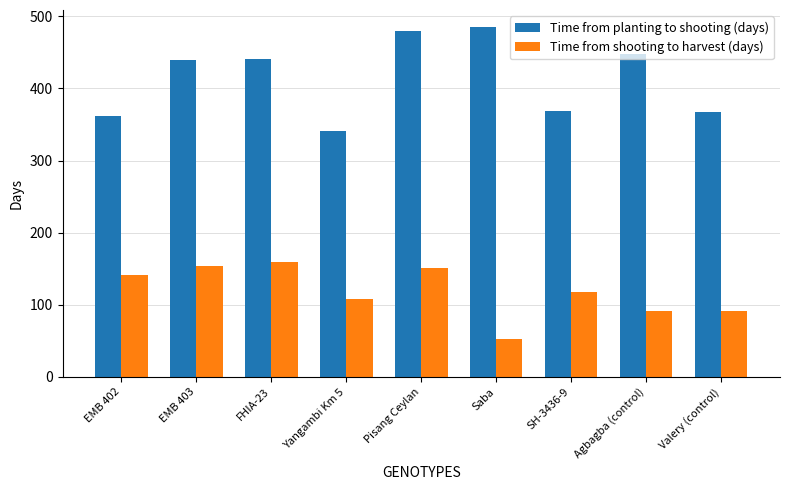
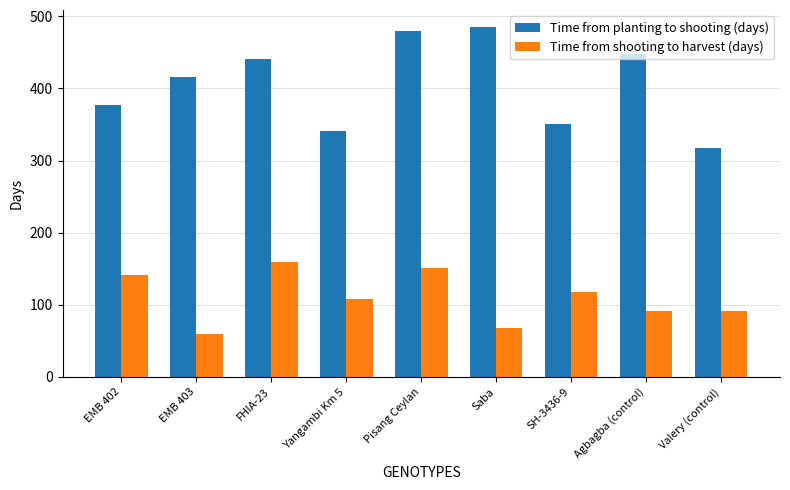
  {
    "Time from planting to shooting (days)": {
-     "EMB 402": 360,
-     "EMB 403": 440,
+     "EMB 402": 380,
+     "EMB 403": 420,
      "FHIA-23": 440,
      "Yangambi Km 5": 340,
      "Pisang Ceylan": 480,
      "Saba": 480,
-     "SH-3436-9": 370,
-     "Valery (control)": 370
+     "SH-3436-9": 350,
+     "Valery (control)": 320
    },
    "Time from shooting to harvest (days)": {
      "EMB 402": 140,
-     "EMB 403": 150,
+     "EMB 403": 60,
      "FHIA-23": 160,
      "Yangambi Km 5": 110,
      "Pisang Ceylan": 150,
-     "Saba": 50,
+     "Saba": 70,
      "SH-3436-9": 120,
      "Agbagba (control)": 90,
      "Valery (control)": 90
    }
  }
